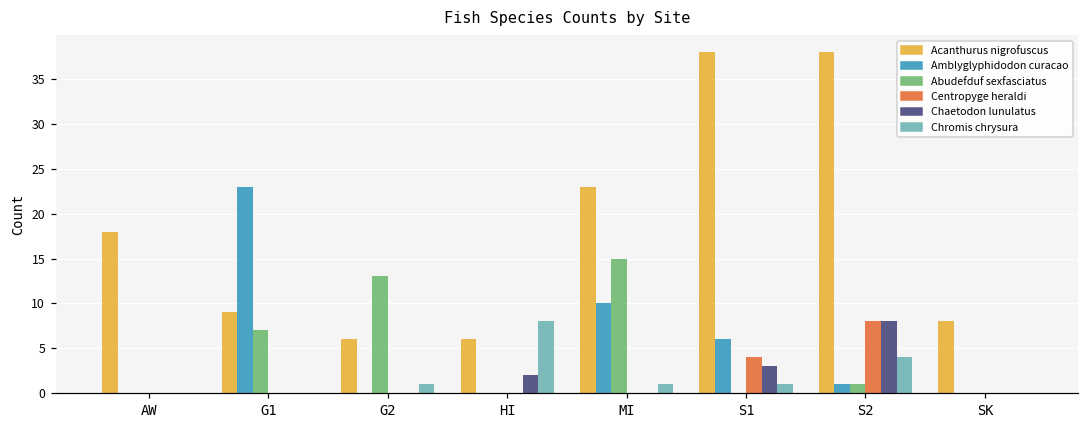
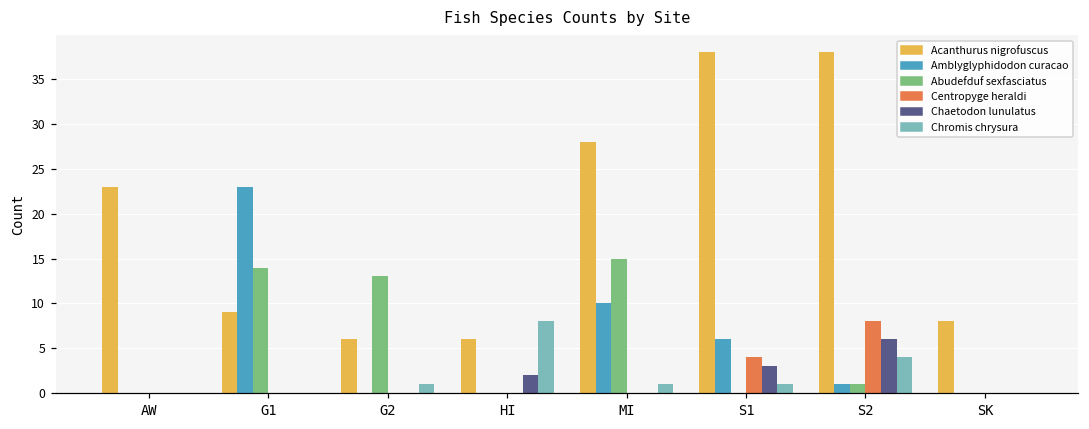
  {
    "Acanthurus nigrofuscus": {
-     "AW": 18,
+     "AW": 23,
      "G1": 9,
      "G2": 6,
      "HI": 6,
-     "MI": 23,
+     "MI": 28,
      "S1": 38,
      "S2": 38,
      "SK": 8
    },
    "Abudefduf sexfasciatus": {
      "AW": 0,
-     "G1": 7,
+     "G1": 14,
      "G2": 13,
      "HI": 0,
      "MI": 15,
      "S1": 0,
      "S2": 1,
      "SK": 0
    },
    "Centropyge heraldi": {
      "AW": 0,
      "G1": 0,
      "G2": 0,
      "HI": 0,
      "MI": 0,
      "S1": 4,
      "S2": 8,
      "SK": 0
    },
    "Chaetodon lunulatus": {
      "AW": 0,
      "G1": 0,
      "G2": 0,
      "HI": 2,
      "MI": 0,
      "S1": 3,
-     "S2": 8,
+     "S2": 6,
      "SK": 0
    }
  }
